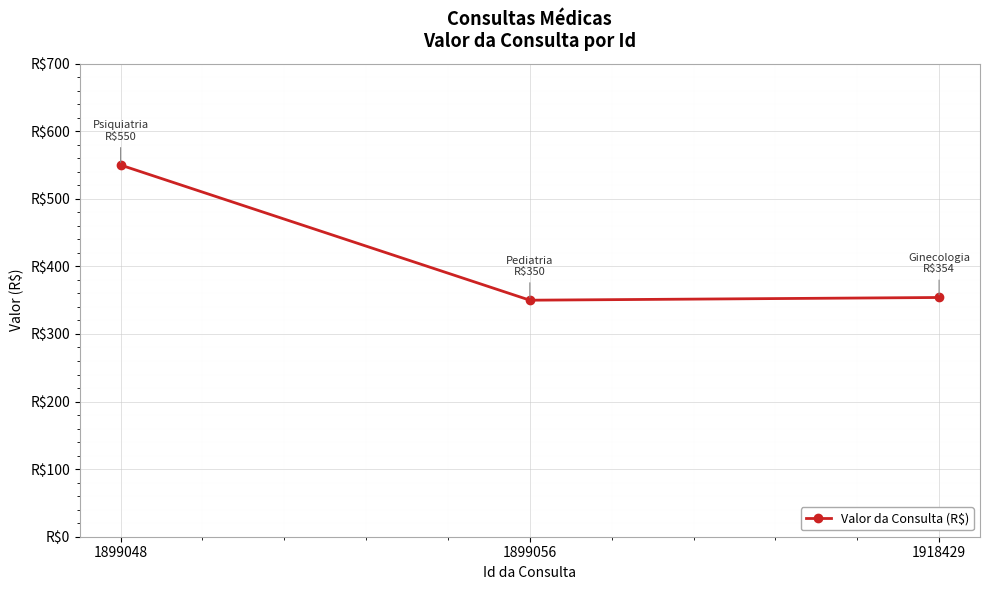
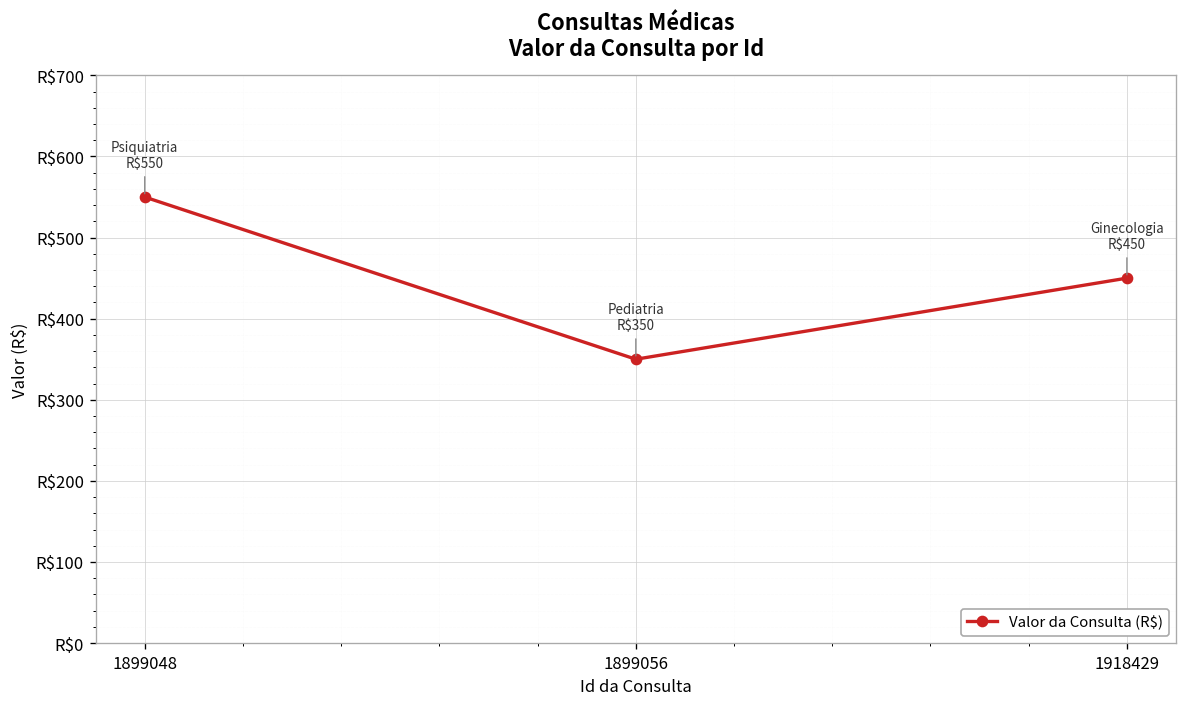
  {
    "1899048": "$550",
    "1899056": "$350",
-   "1918429": "$354"
+   "1918429": "$450"
  }
